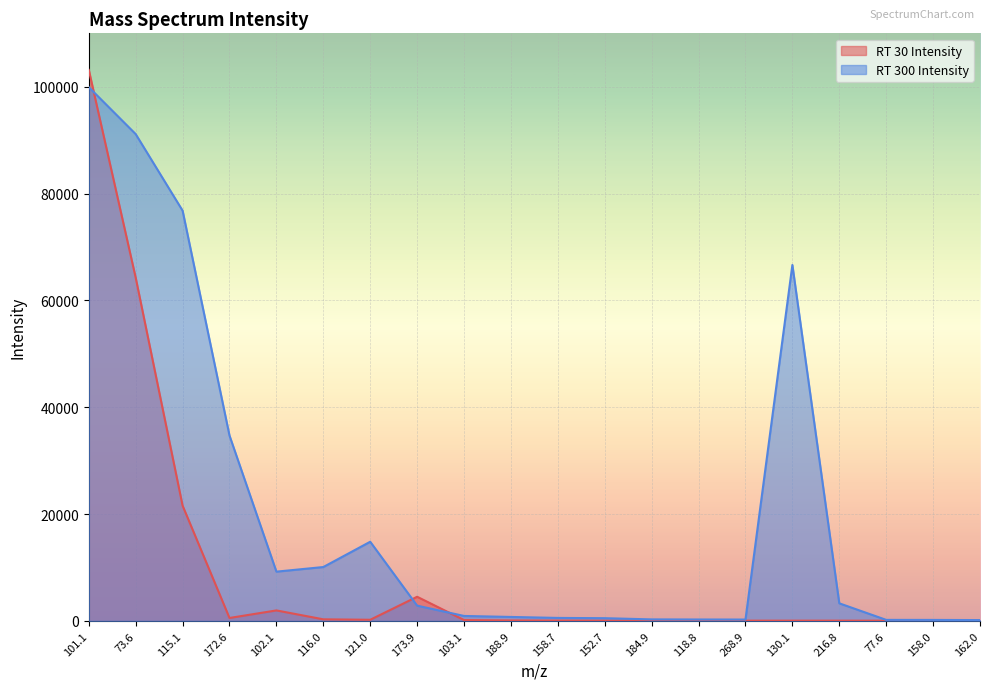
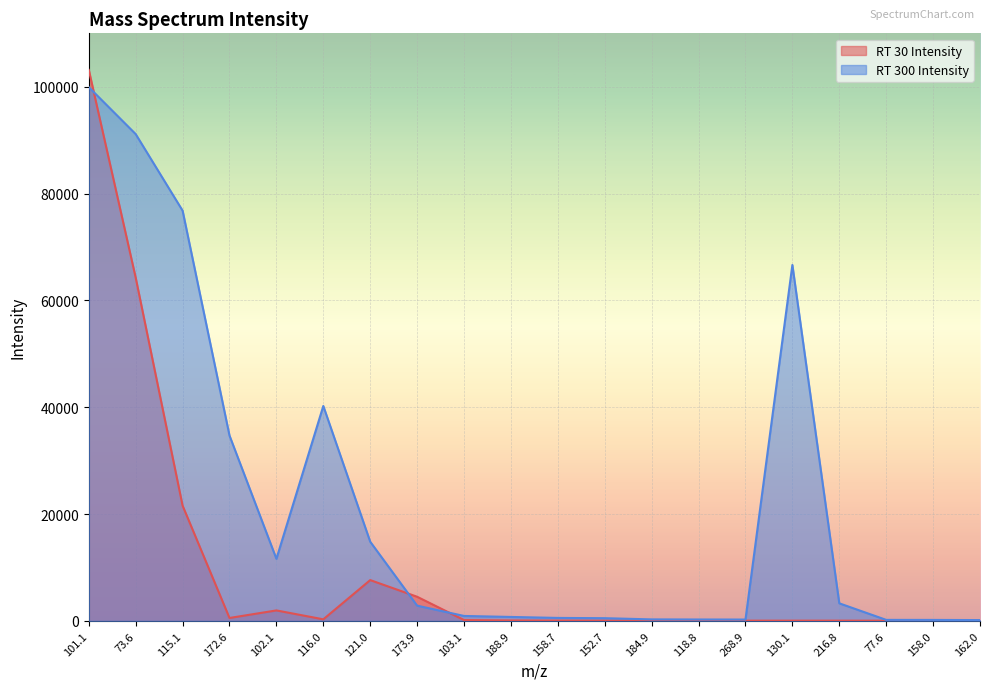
  {
    "RT 30 Intensity": {
      "101.1": 103000,
      "73.6": 64000,
      "115.1": 22000,
      "172.6": 1000,
      "102.1": 2000,
      "116.0": 0,
-     "121.0": 0,
+     "121.0": 8000,
      "173.9": 5000,
      "103.1": 0,
      "188.9": 0,
      "158.7": 0,
      "130.1": 0,
      "216.8": 0
    },
    "RT 300 Intensity": {
      "101.1": 100000,
      "73.6": 91000,
      "115.1": 77000,
      "172.6": 35000,
-     "102.1": 9000,
-     "116.0": 10000,
+     "102.1": 12000,
+     "116.0": 40000,
      "121.0": 15000,
      "173.9": 3000,
      "103.1": 1000,
      "188.9": 1000,
      "158.7": 1000,
      "130.1": 67000,
      "216.8": 3000
    }
  }
